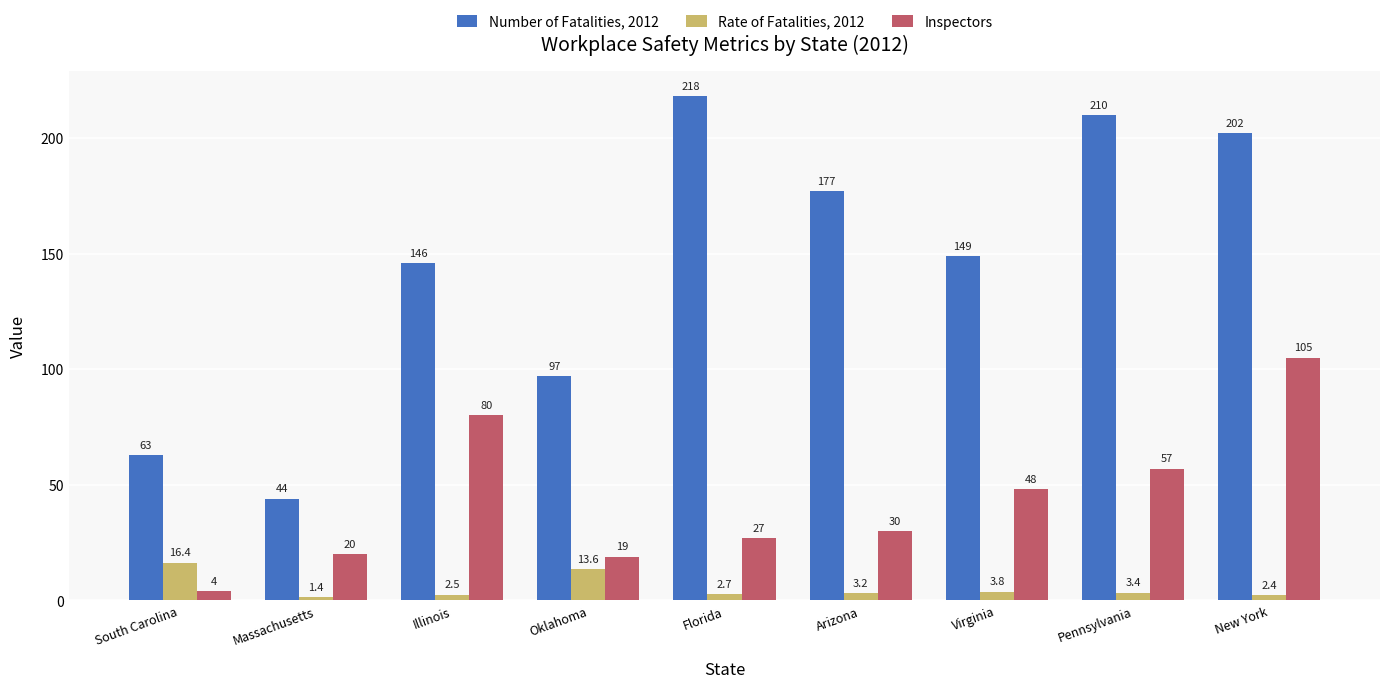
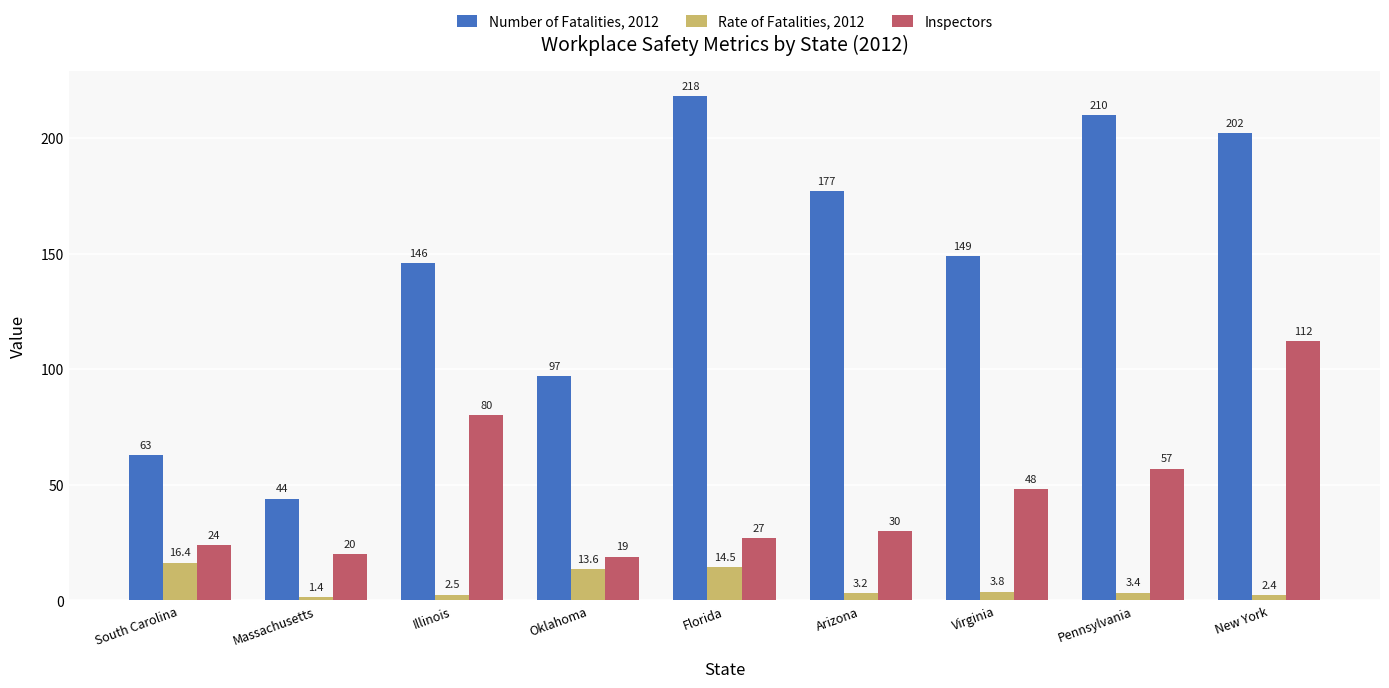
  {
    "Number of Fatalities, 2012": {
      "South Carolina": 63,
      "Massachusetts": 44,
      "Illinois": 146,
      "Oklahoma": 97,
      "Florida": 218,
      "Arizona": 177,
      "Virginia": 149,
      "Pennsylvania": 210,
      "New York": 202
    },
    "Rate of Fatalities, 2012": {
      "South Carolina": 16.4,
      "Massachusetts": 1.4,
      "Illinois": 2.5,
      "Oklahoma": 13.6,
-     "Florida": 2.7,
+     "Florida": 14.5,
      "Arizona": 3.2,
      "Virginia": 3.8,
      "Pennsylvania": 3.4,
      "New York": 2.4
    },
    "Inspectors": {
-     "South Carolina": 4,
+     "South Carolina": 24,
      "Massachusetts": 20,
      "Illinois": 80,
      "Oklahoma": 19,
      "Florida": 27,
      "Arizona": 30,
      "Virginia": 48,
      "Pennsylvania": 57,
-     "New York": 105
+     "New York": 112
    }
  }
